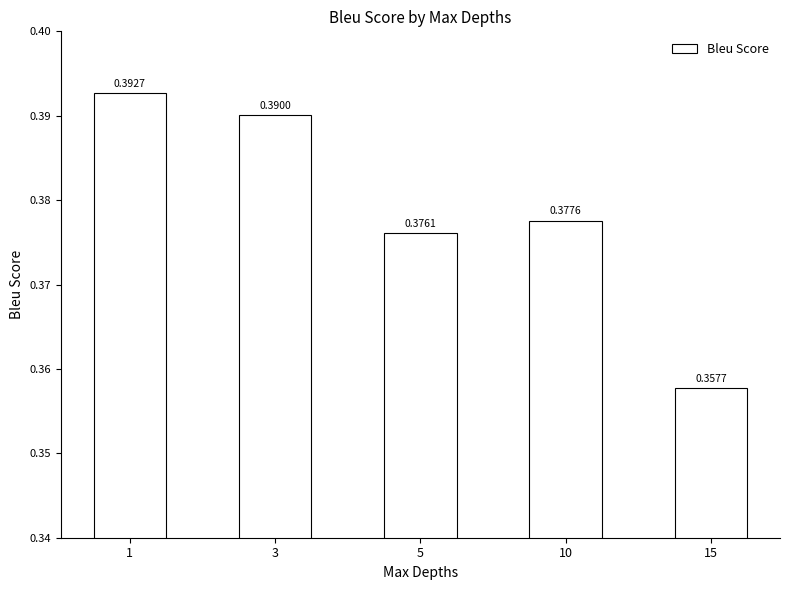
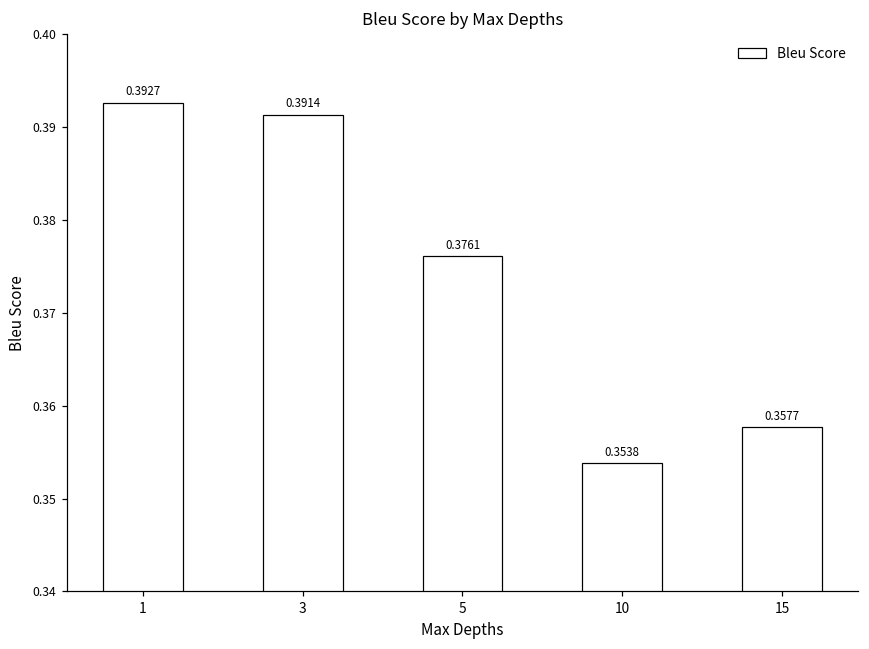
  {
    "1": 0.3927,
-   "3": 0.3900,
+   "3": 0.3914,
    "5": 0.3761,
-   "10": 0.3776,
+   "10": 0.3538,
    "15": 0.3577
  }
